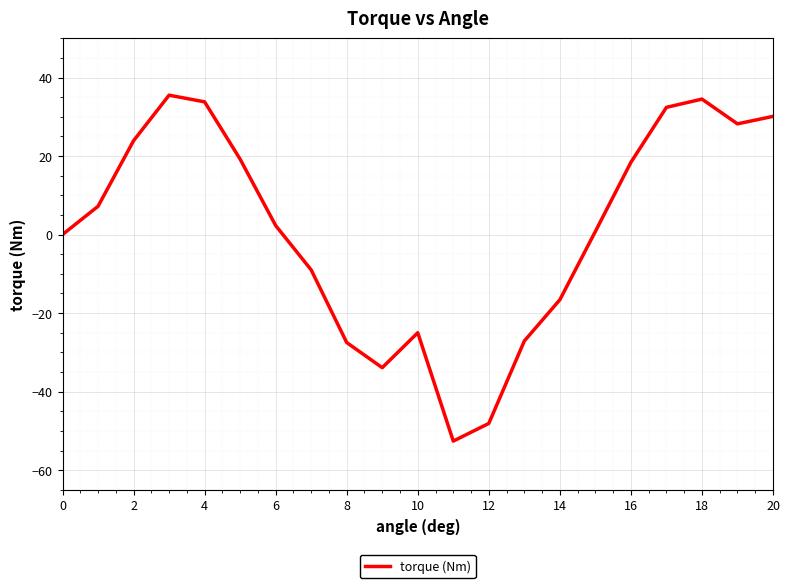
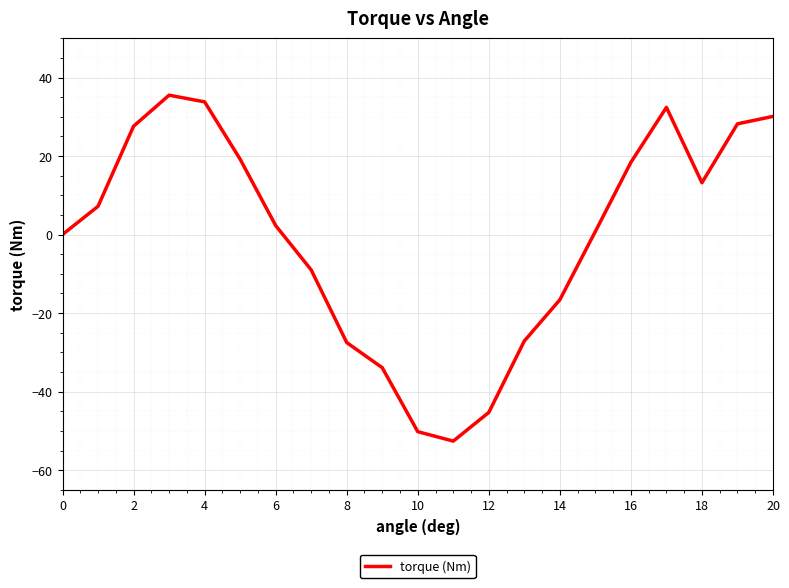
  {
    "0": 0,
-   "2": 24,
+   "2": 28,
    "4": 34,
    "6": 2,
    "8": -28,
-   "10": -25,
-   "12": -48,
+   "10": -50,
+   "12": -45,
    "14": -17,
    "16": 18,
-   "18": 35,
+   "18": 13,
    "20": 30
  }
